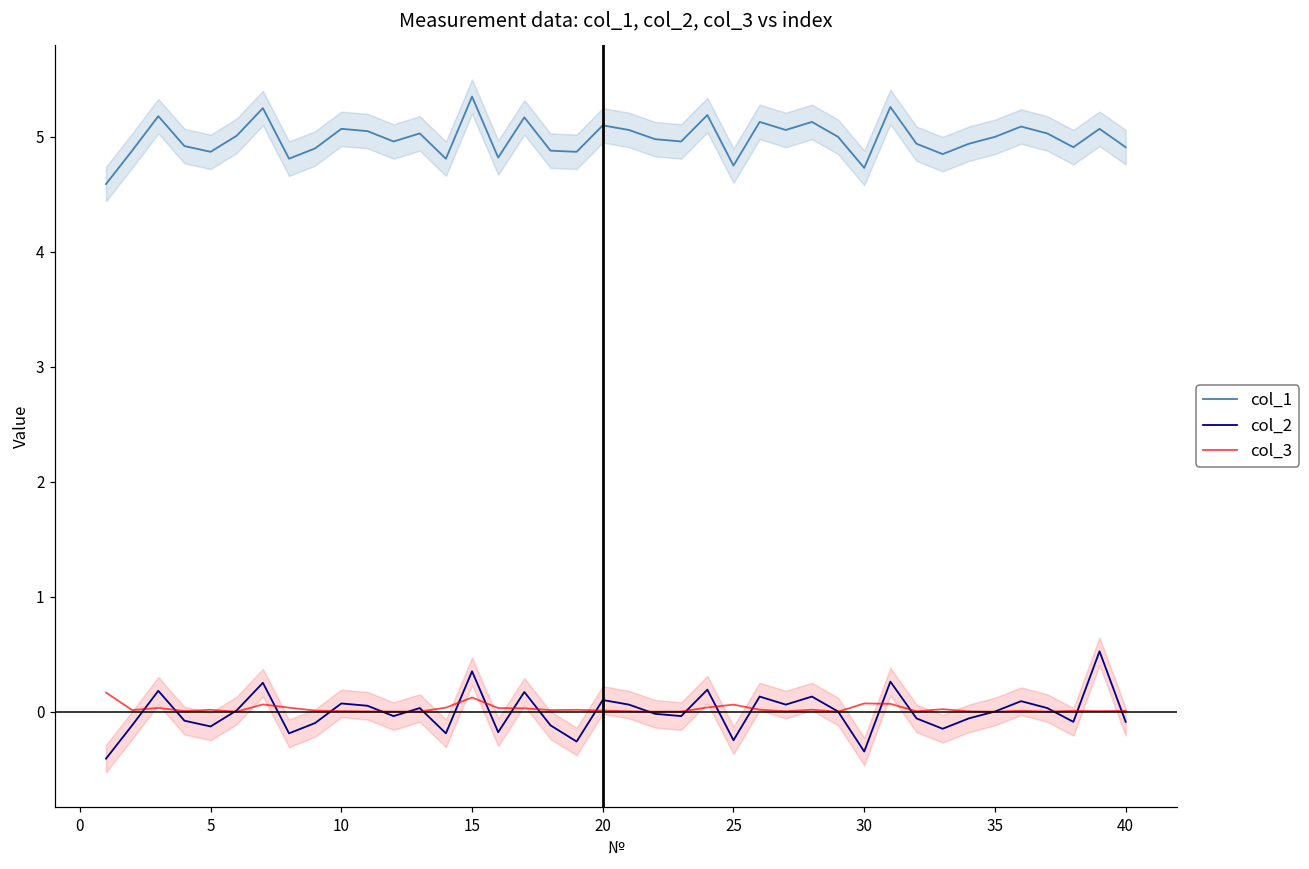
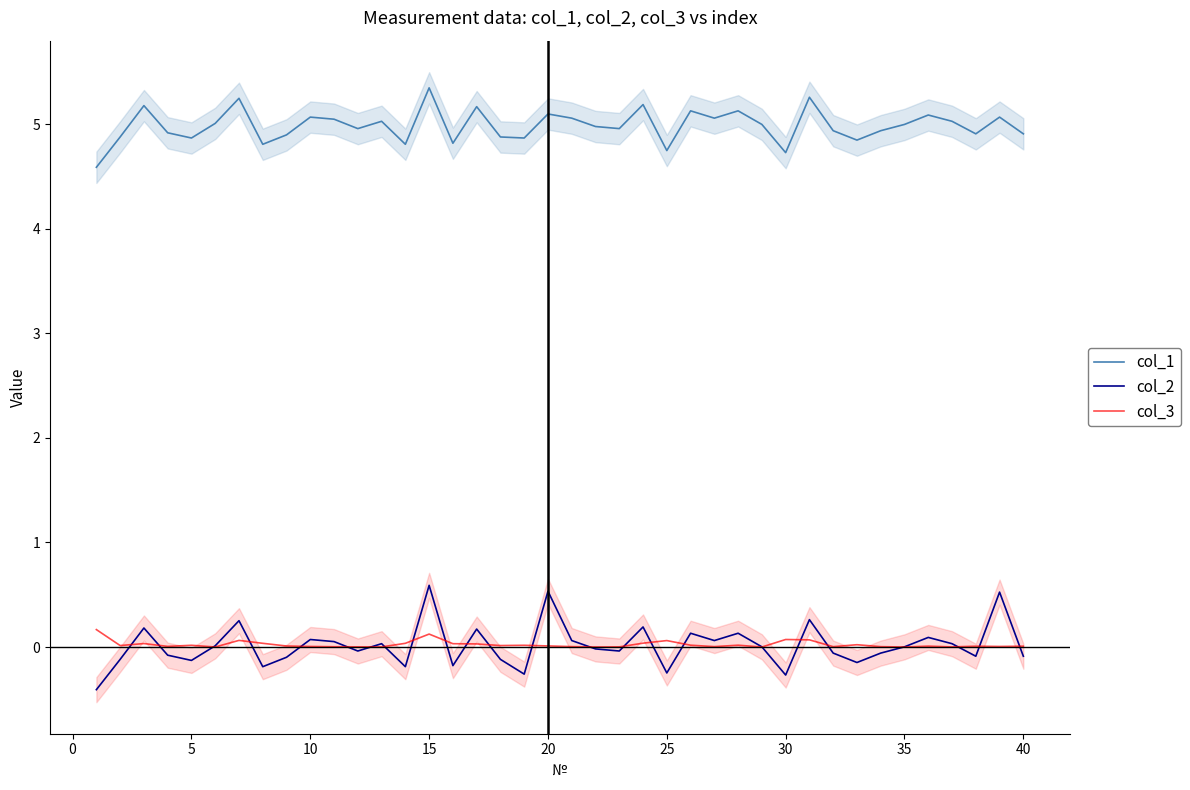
  {
    "col_2": {
      "5": -0.13,
      "10": 0.07,
-     "15": 0.35,
-     "20": 0.10,
+     "15": 0.59,
+     "20": 0.53,
      "25": -0.25,
-     "30": -0.35,
+     "30": -0.27,
      "40": -0.09
    }
  }
